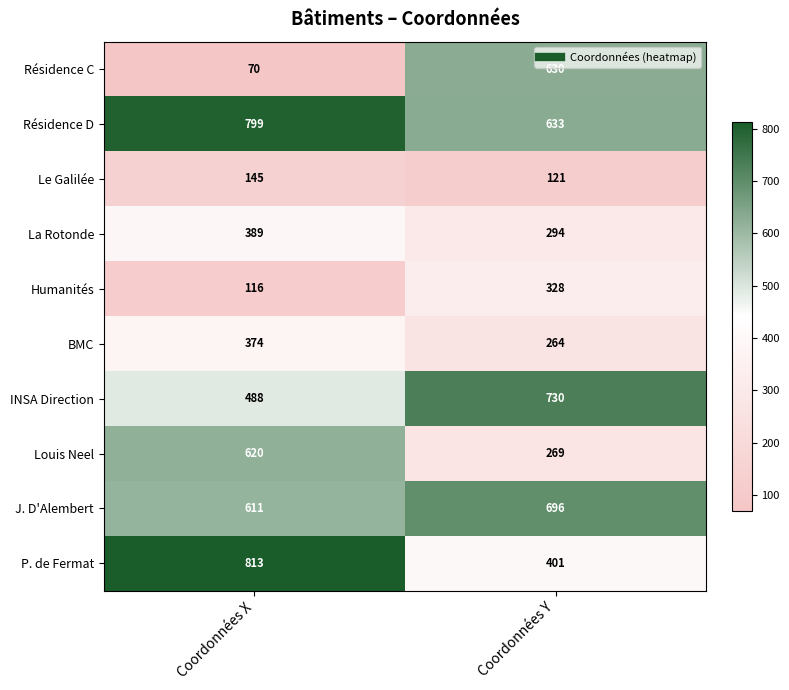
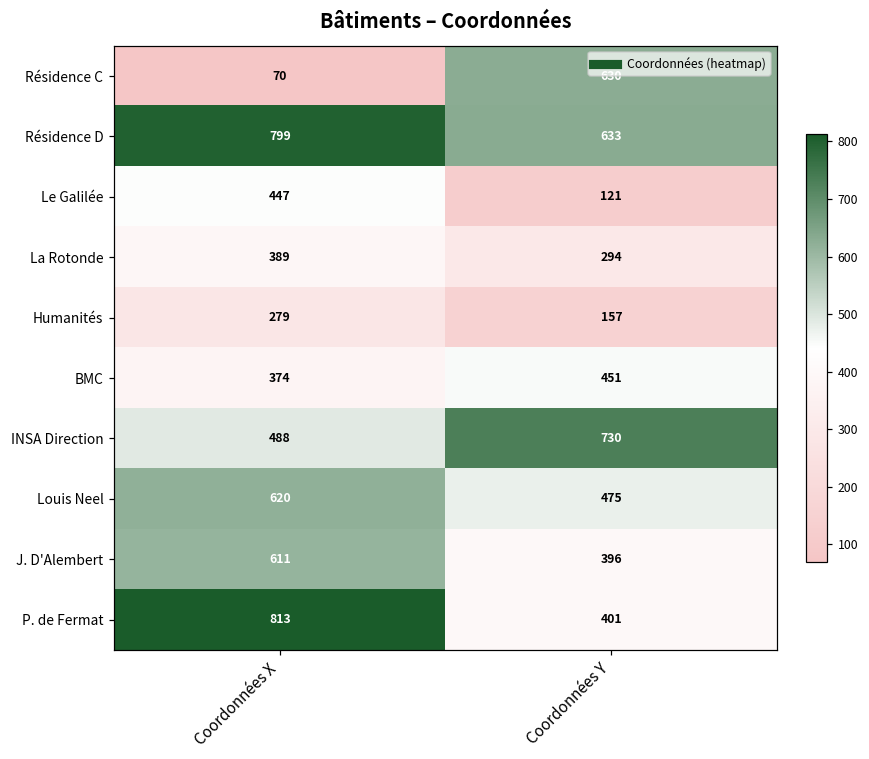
  {
    "Résidence C": {
      "Coordonnées X": 70
    },
    "Résidence D": {
      "Coordonnées X": 799,
      "Coordonnées Y": 633
    },
    "Le Galilée": {
-     "Coordonnées X": 145,
+     "Coordonnées X": 447,
      "Coordonnées Y": 121
    },
    "La Rotonde": {
      "Coordonnées X": 389,
      "Coordonnées Y": 294
    },
    "Humanités": {
-     "Coordonnées X": 116,
-     "Coordonnées Y": 328
+     "Coordonnées X": 279,
+     "Coordonnées Y": 157
    },
    "BMC": {
      "Coordonnées X": 374,
-     "Coordonnées Y": 264
+     "Coordonnées Y": 451
    },
    "INSA Direction": {
      "Coordonnées X": 488,
      "Coordonnées Y": 730
    },
    "Louis Neel": {
      "Coordonnées X": 620,
-     "Coordonnées Y": 269
+     "Coordonnées Y": 475
    },
    "J. D'Alembert": {
      "Coordonnées X": 611,
-     "Coordonnées Y": 696
+     "Coordonnées Y": 396
    },
    "P. de Fermat": {
      "Coordonnées X": 813,
      "Coordonnées Y": 401
    }
  }
